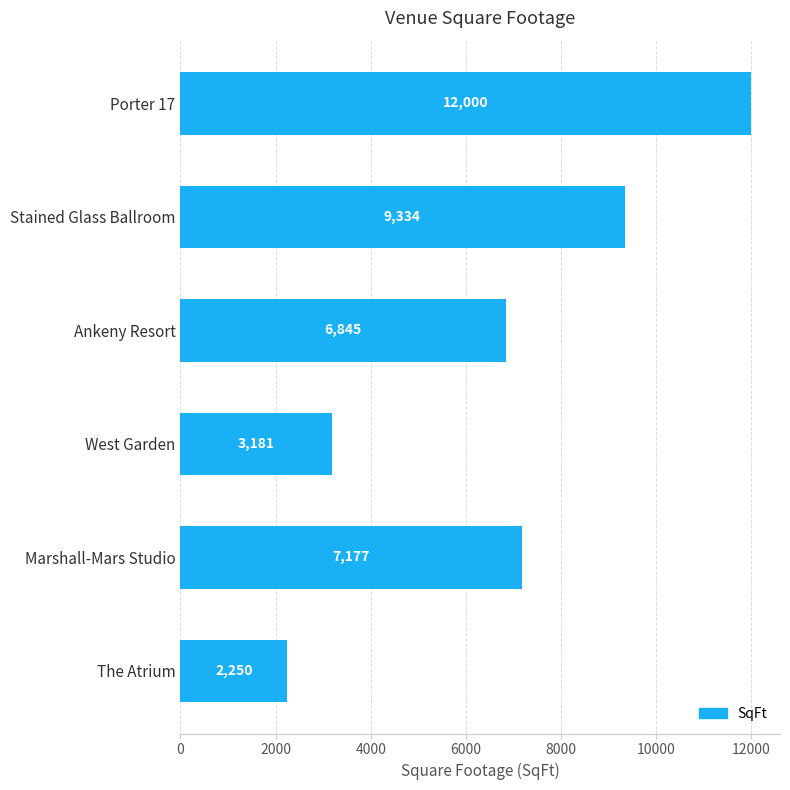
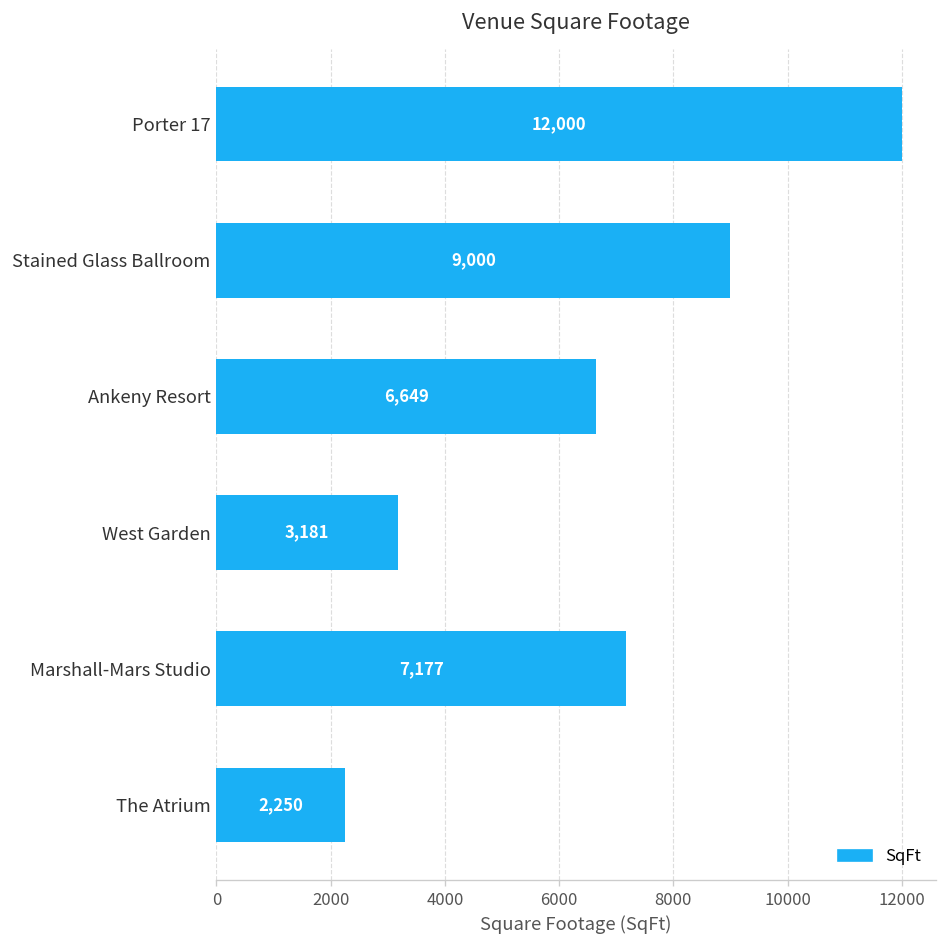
  {
    "Porter 17": "12,000",
-   "Stained Glass Ballroom": "9,334",
-   "Ankeny Resort": "6,845",
+   "Stained Glass Ballroom": "9,000",
+   "Ankeny Resort": "6,649",
    "West Garden": "3,181",
    "Marshall-Mars Studio": "7,177",
    "The Atrium": "2,250"
  }
